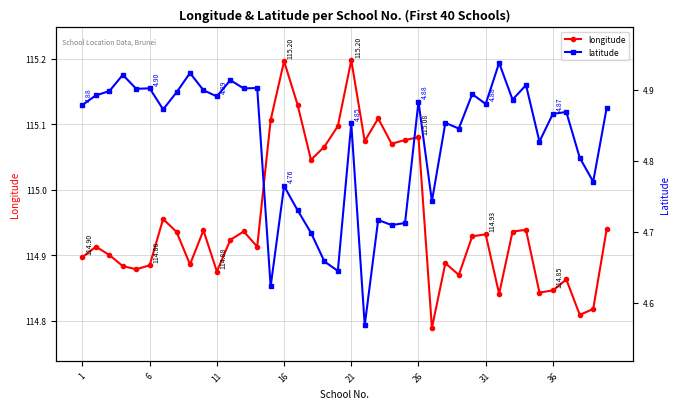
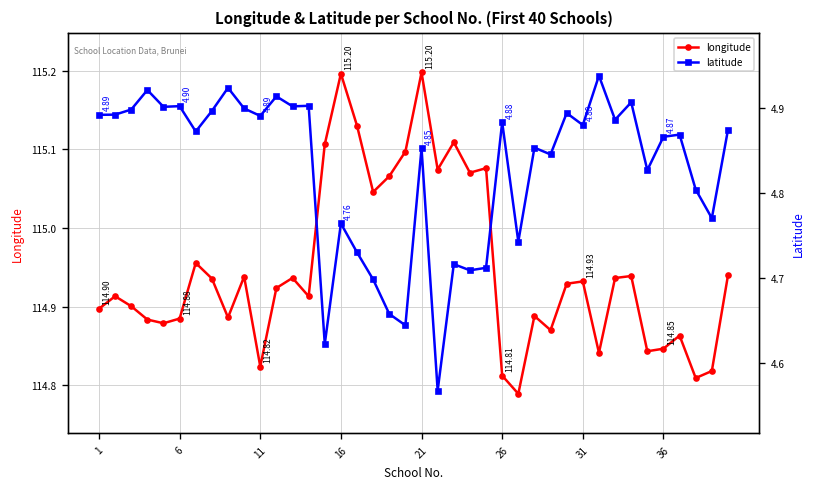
  {
    "longitude": {
      "1": 114.90,
      "6": 114.88,
-     "11": 114.88,
+     "11": 114.82,
      "16": 115.20,
      "21": 115.20,
-     "26": 115.08,
+     "26": 114.81,
      "31": 114.93,
      "36": 114.85
    },
    "latitude": {
-     "1": 4.88,
+     "1": 4.89,
      "6": 4.90,
      "11": 4.89,
      "16": 4.76,
      "21": 4.85,
      "26": 4.88,
      "31": 4.88
    }
  }
